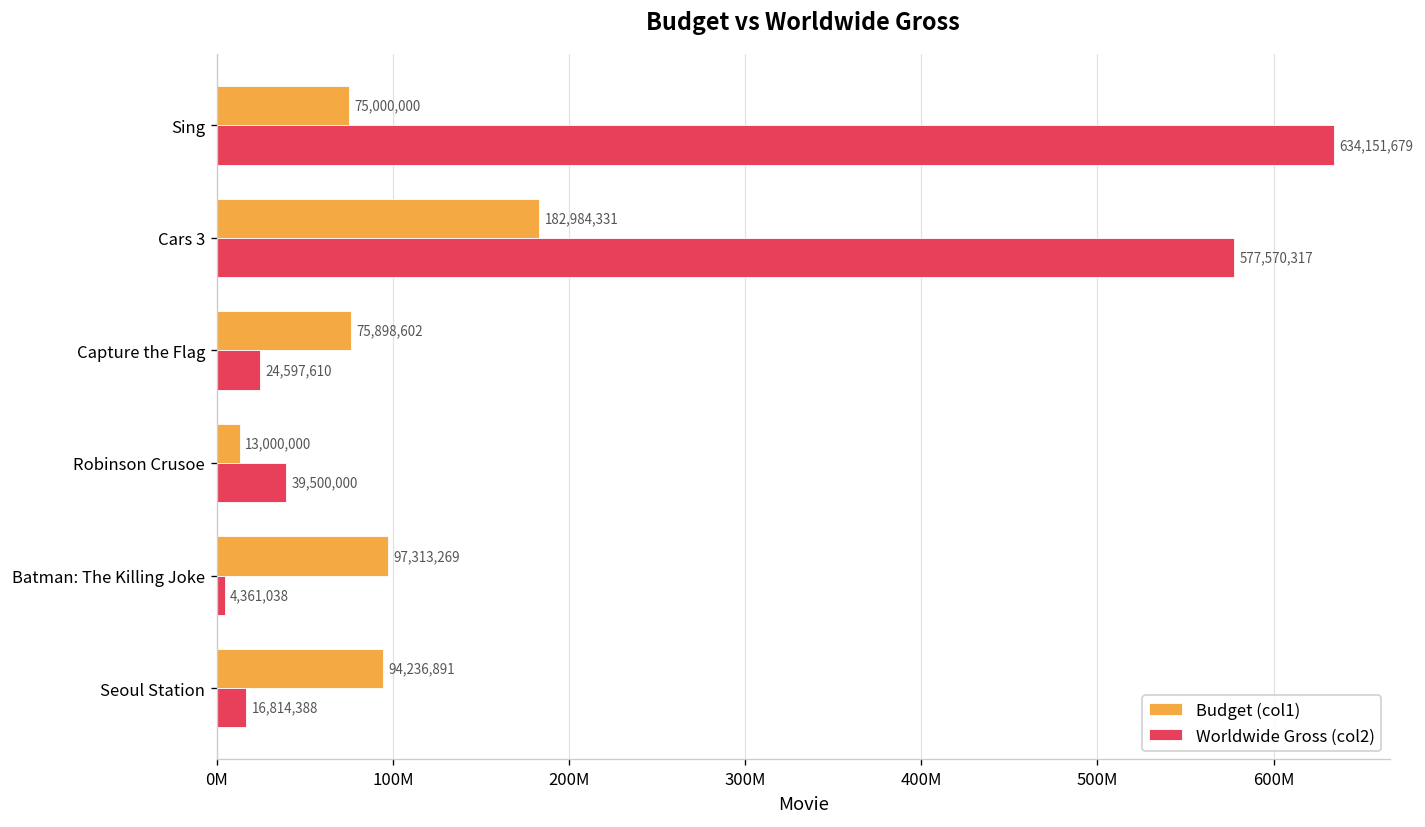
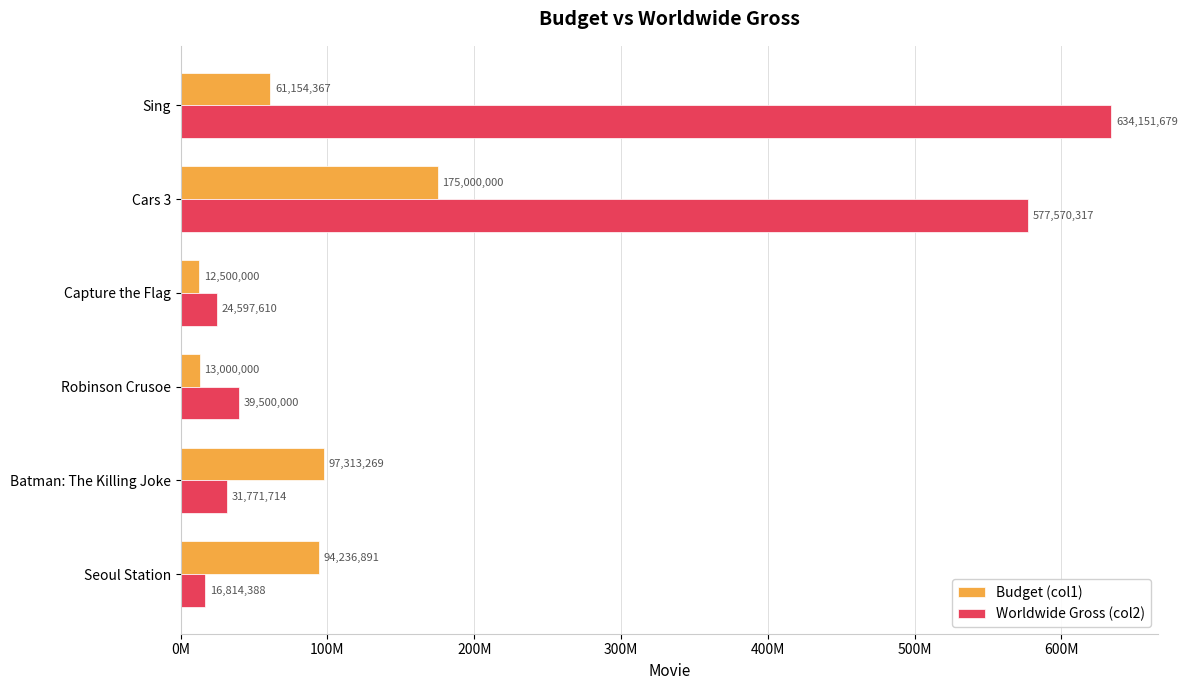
  {
    "Budget (col1)": {
-     "Sing": "75,000,000",
-     "Cars 3": "182,984,331",
-     "Capture the Flag": "75,898,602",
+     "Sing": "61,154,367",
+     "Cars 3": "175,000,000",
+     "Capture the Flag": "12,500,000",
      "Robinson Crusoe": "13,000,000",
      "Batman: The Killing Joke": "97,313,269",
      "Seoul Station": "94,236,891"
    },
    "Worldwide Gross (col2)": {
      "Sing": "634,151,679",
      "Cars 3": "577,570,317",
      "Capture the Flag": "24,597,610",
      "Robinson Crusoe": "39,500,000",
-     "Batman: The Killing Joke": "4,361,038",
+     "Batman: The Killing Joke": "31,771,714",
      "Seoul Station": "16,814,388"
    }
  }
